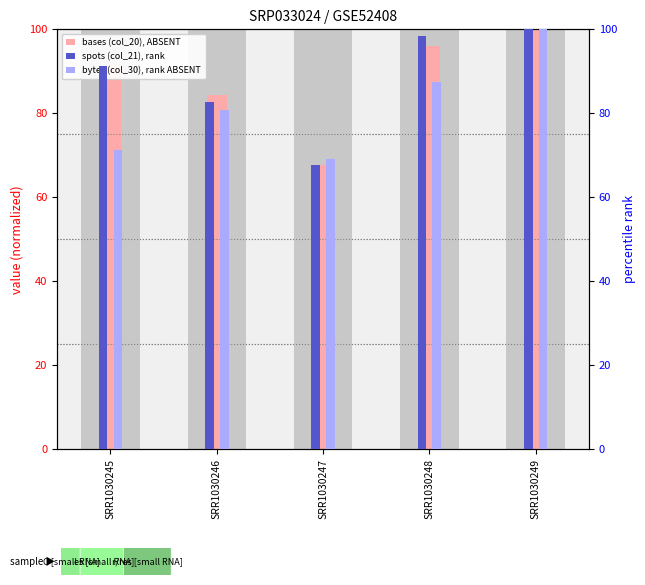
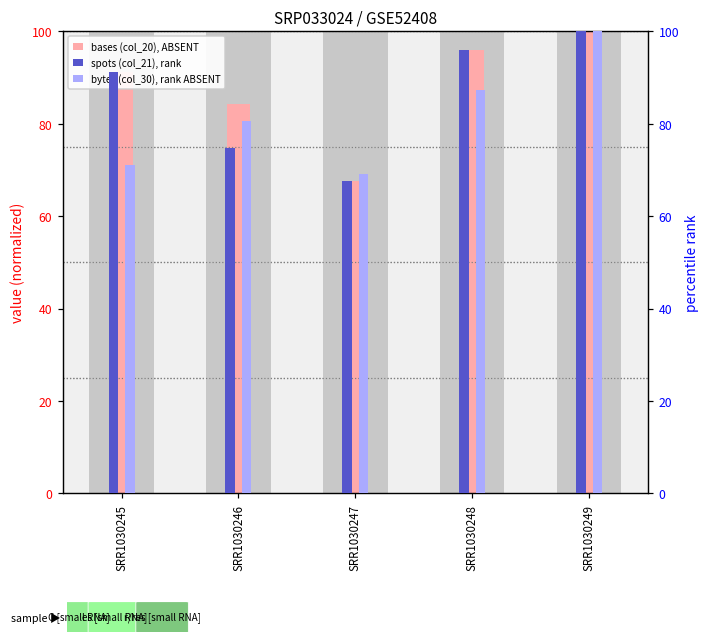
  {
    "spots (col_21), rank": {
-     "SRR1030246": 83,
+     "SRR1030246": 75,
      "SRR1030247": 68,
-     "SRR1030248": 98,
+     "SRR1030248": 96,
      "SRR1030249": 100
    }
  }
